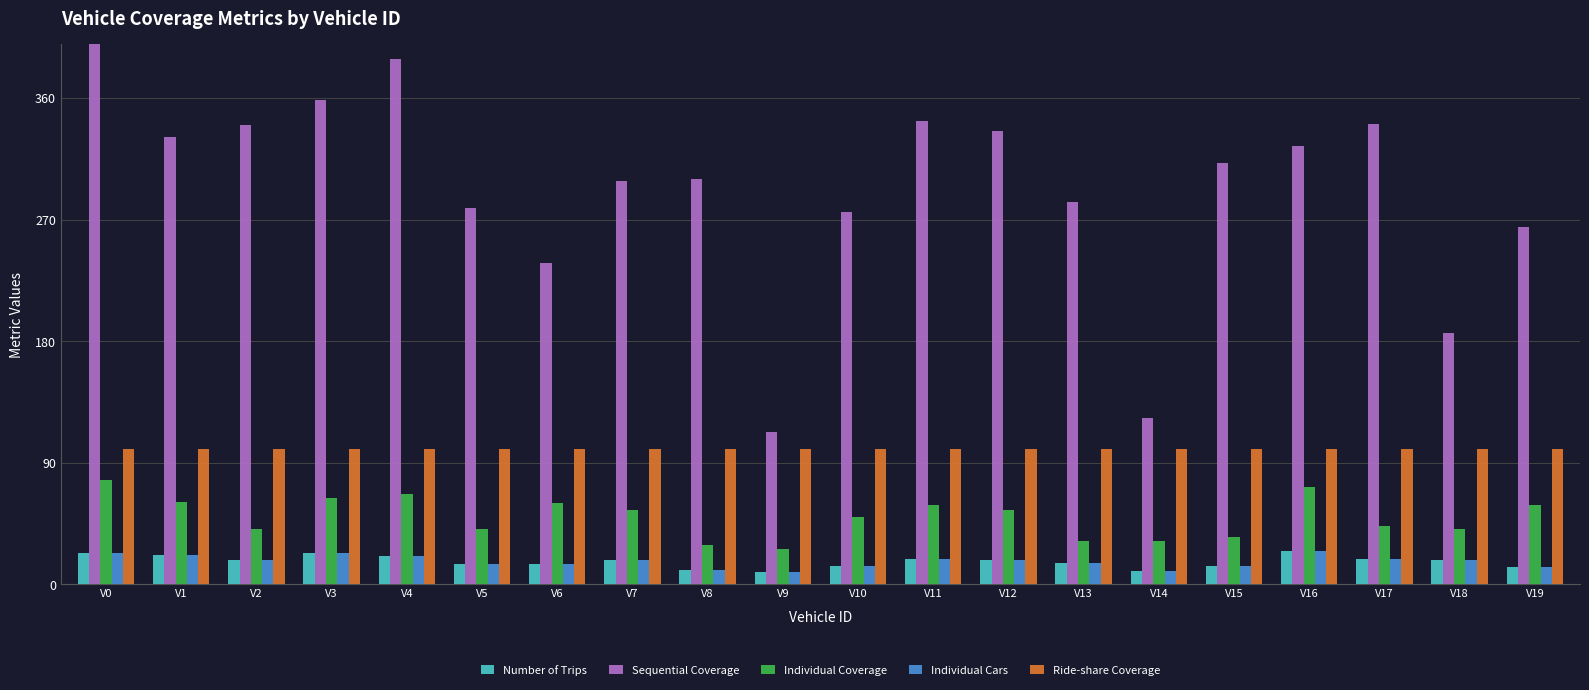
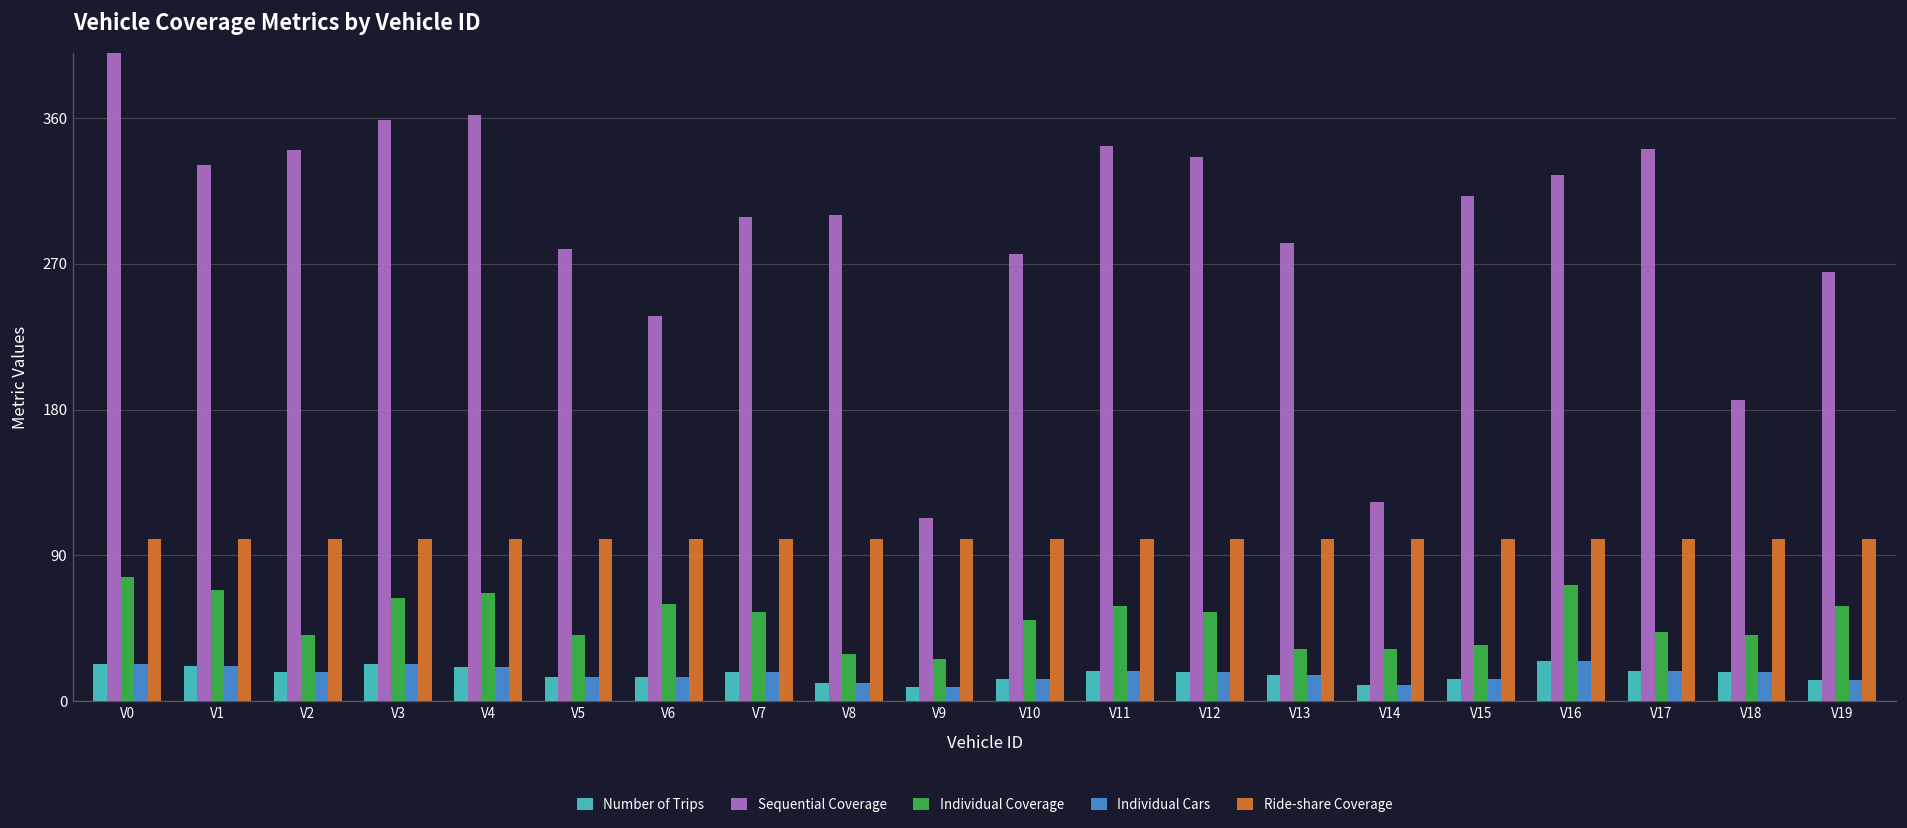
  {
    "Sequential Coverage": {
      "V1": 331,
      "V2": 340,
      "V3": 359,
-     "V4": 389,
+     "V4": 362,
      "V5": 279,
      "V6": 238,
      "V7": 299,
      "V8": 300,
      "V9": 113,
      "V10": 276,
      "V11": 343,
      "V12": 336,
      "V13": 283,
      "V14": 123,
      "V15": 312,
      "V16": 325,
      "V17": 341,
      "V18": 186,
      "V19": 265
    },
    "Individual Coverage": {
      "V0": 77,
-     "V1": 61,
+     "V1": 69,
      "V2": 41,
      "V3": 64,
      "V4": 67,
      "V5": 41,
      "V6": 60,
      "V7": 55,
      "V8": 29,
      "V9": 26,
      "V10": 50,
      "V11": 59,
      "V12": 55,
      "V13": 32,
      "V14": 32,
      "V15": 35,
      "V16": 72,
      "V17": 43,
      "V18": 41,
      "V19": 59
    },
    "Ride-share Coverage": {
      "V0": 100,
      "V1": 100,
      "V2": 100,
      "V3": 100,
      "V4": 100,
      "V5": 100,
      "V6": 100,
      "V7": 100,
      "V8": 100,
      "V9": 100,
      "V10": 100,
      "V11": 100,
      "V12": 100,
      "V13": 100,
      "V14": 100,
      "V15": 100,
      "V16": 100,
      "V17": 100,
      "V18": 100,
      "V19": 100
    }
  }
